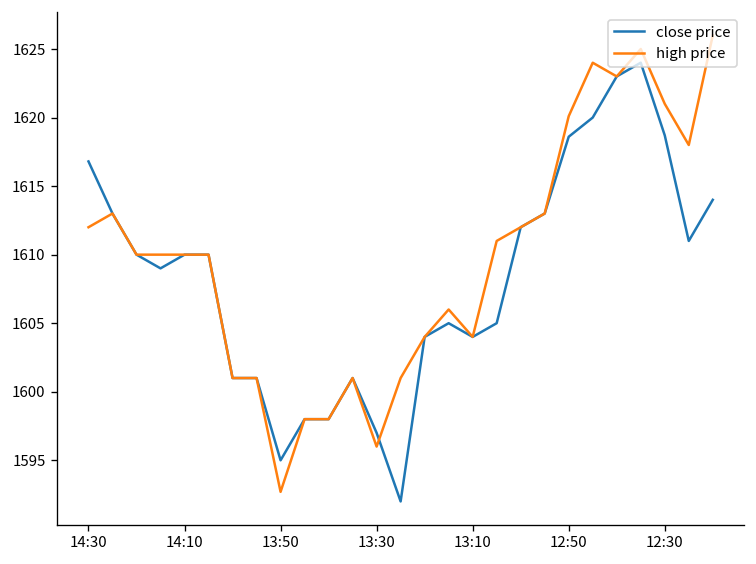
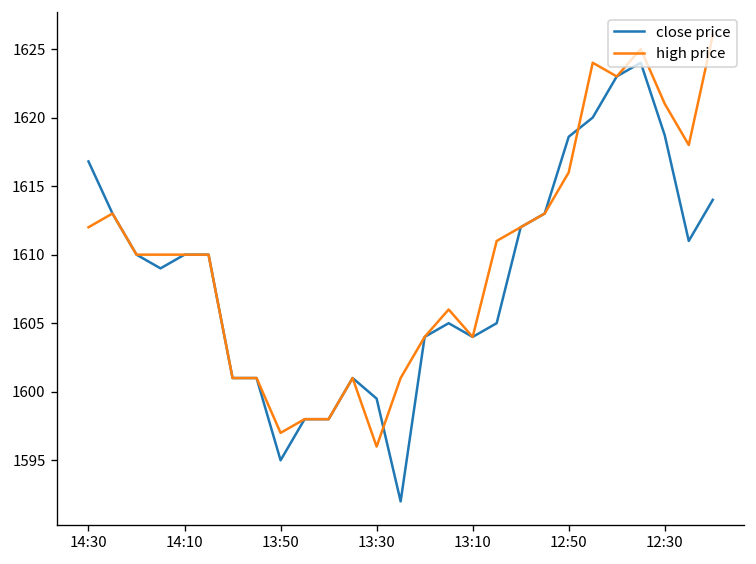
  {
    "close price": {
      "14:30": 1616.8,
      "13:50": 1595.0,
-     "13:30": 1597.0,
+     "13:30": 1599.5,
      "12:50": 1618.6,
      "12:30": 1618.7
    },
    "high price": {
      "14:30": 1612.0,
-     "13:50": 1592.7,
+     "13:50": 1597.0,
      "13:30": 1596.0,
-     "12:50": 1620.1,
+     "12:50": 1616.0,
      "12:30": 1621.0
    }
  }
